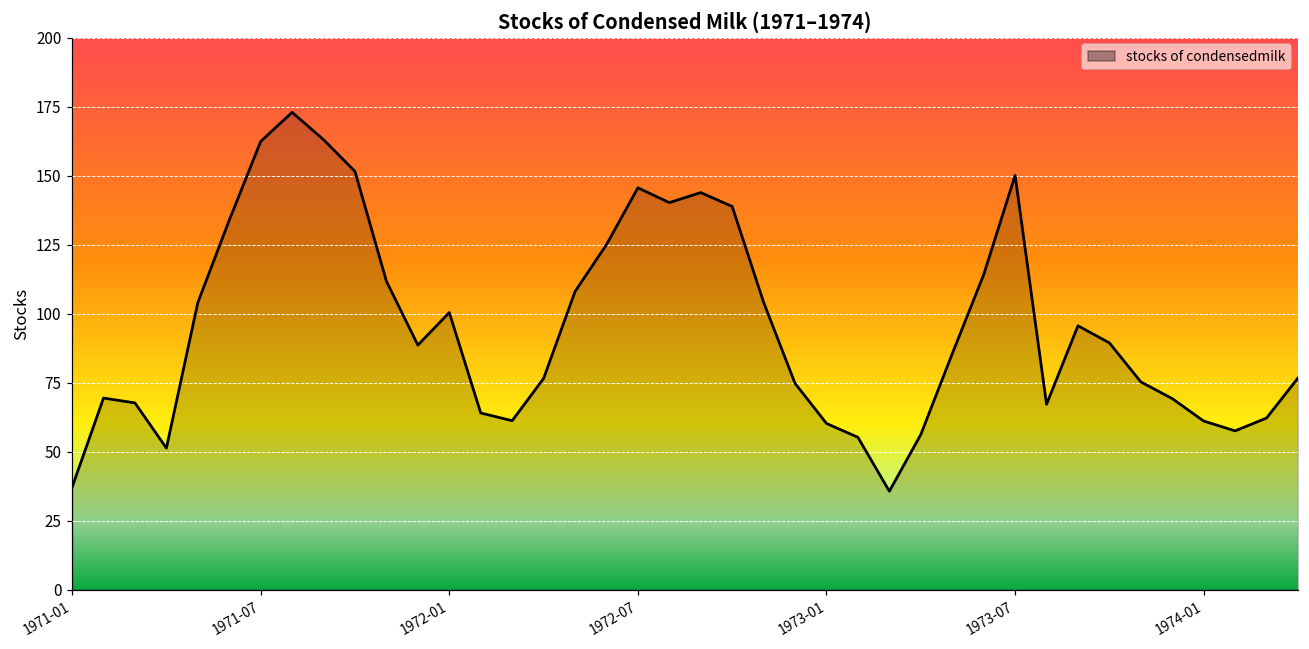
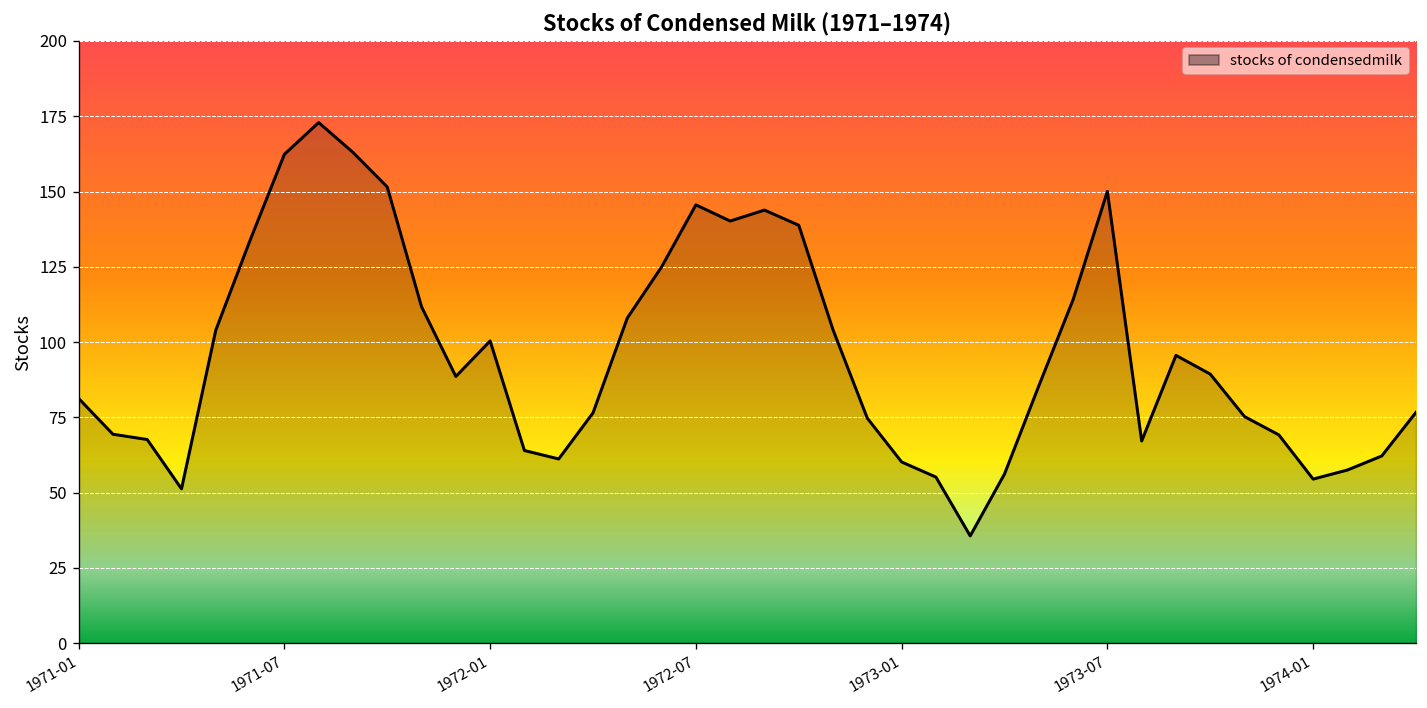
  {
-   "1971-01": 37,
+   "1971-01": 81,
    "1971-07": 162,
    "1972-01": 100,
    "1972-07": 146,
    "1973-01": 60,
    "1973-07": 150,
-   "1974-01": 61
+   "1974-01": 54
  }
